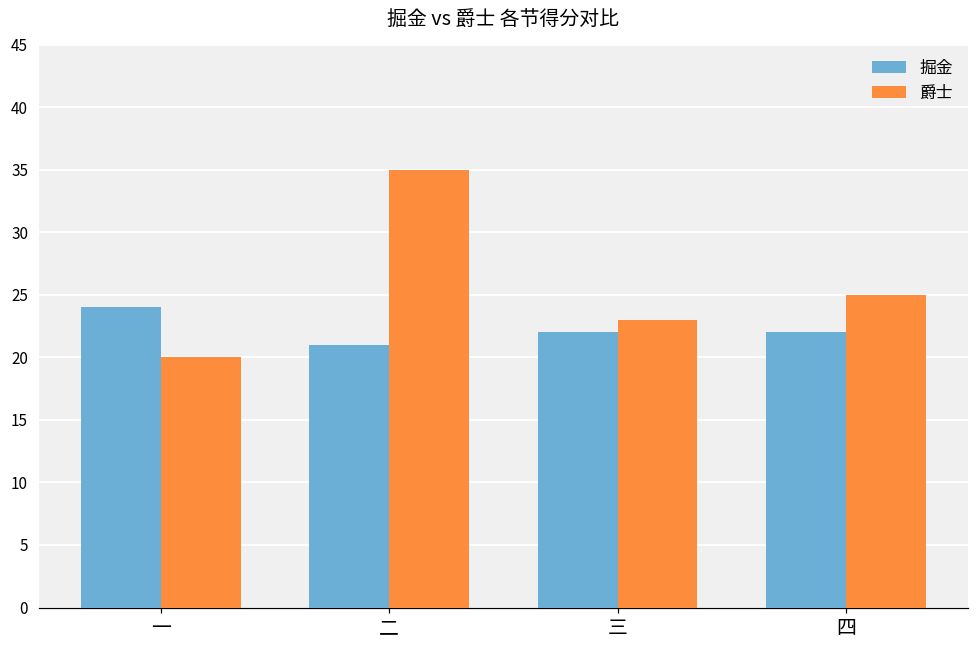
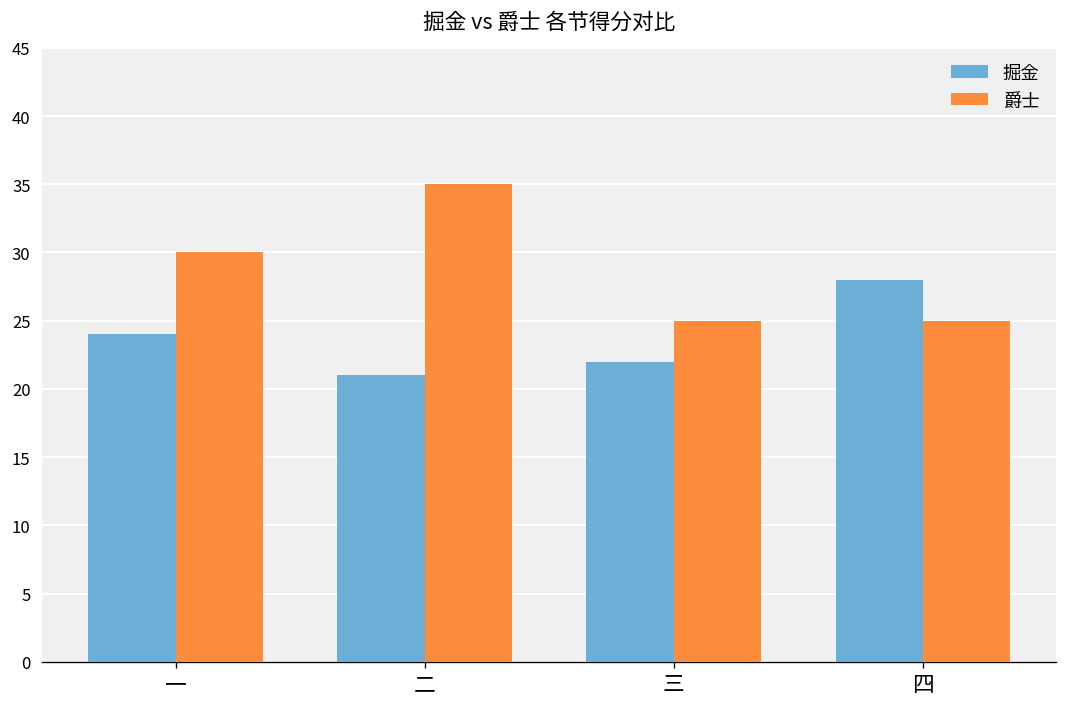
  {
    "掘金": {
      "一": 24,
      "二": 21,
      "三": 22,
-     "四": 22
+     "四": 28
    },
    "爵士": {
-     "一": 20,
+     "一": 30,
      "二": 35,
-     "三": 23,
+     "三": 25,
      "四": 25
    }
  }
